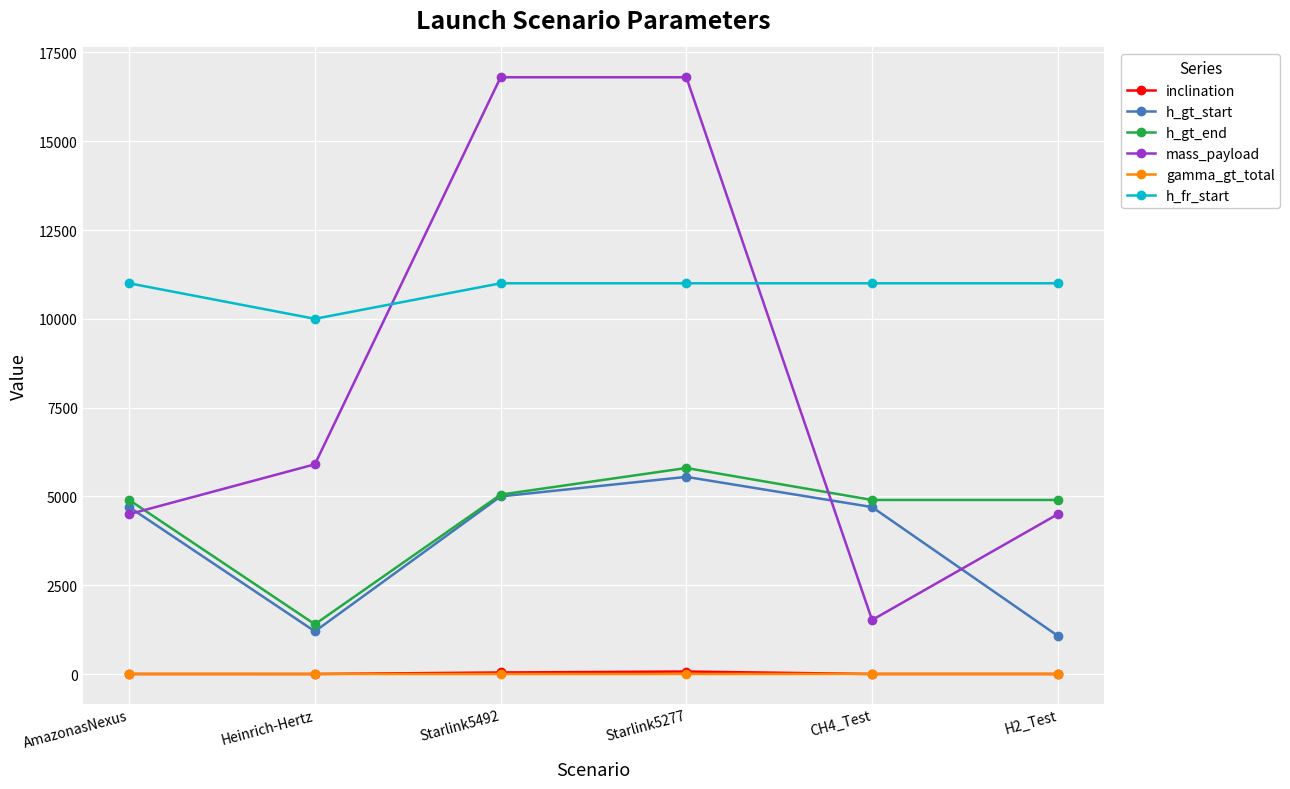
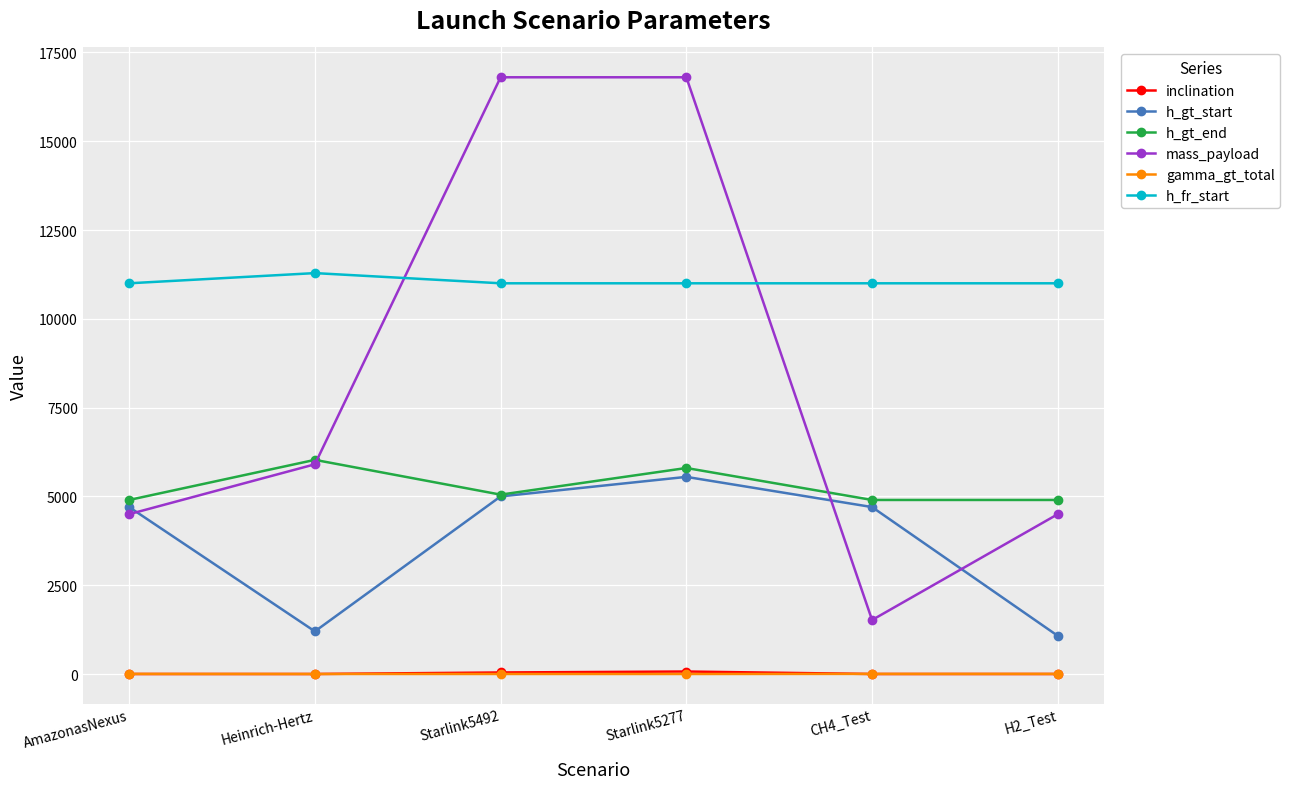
  {
    "h_gt_start": {
      "AmazonasNexus": 4700,
      "Heinrich-Hertz": 1200,
      "Starlink5277": 5600,
      "CH4_Test": 4700,
      "H2_Test": 1100
    },
    "h_gt_end": {
      "AmazonasNexus": 4900,
-     "Heinrich-Hertz": 1400,
+     "Heinrich-Hertz": 6000,
      "Starlink5277": 5800,
      "CH4_Test": 4900,
      "H2_Test": 4900
    },
    "mass_payload": {
      "AmazonasNexus": 4500,
      "Heinrich-Hertz": 5900,
      "Starlink5492": 16800,
      "Starlink5277": 16800,
      "CH4_Test": 1500,
      "H2_Test": 4500
    },
    "h_fr_start": {
      "AmazonasNexus": 11000,
-     "Heinrich-Hertz": 10000,
+     "Heinrich-Hertz": 11300,
      "Starlink5492": 11000,
      "Starlink5277": 11000,
      "CH4_Test": 11000,
      "H2_Test": 11000
    }
  }
